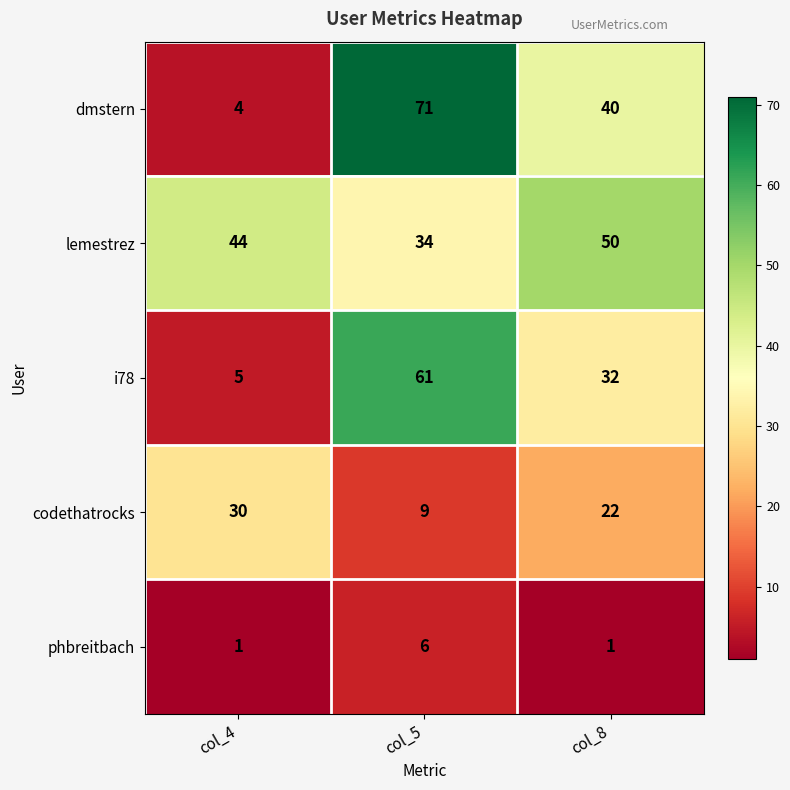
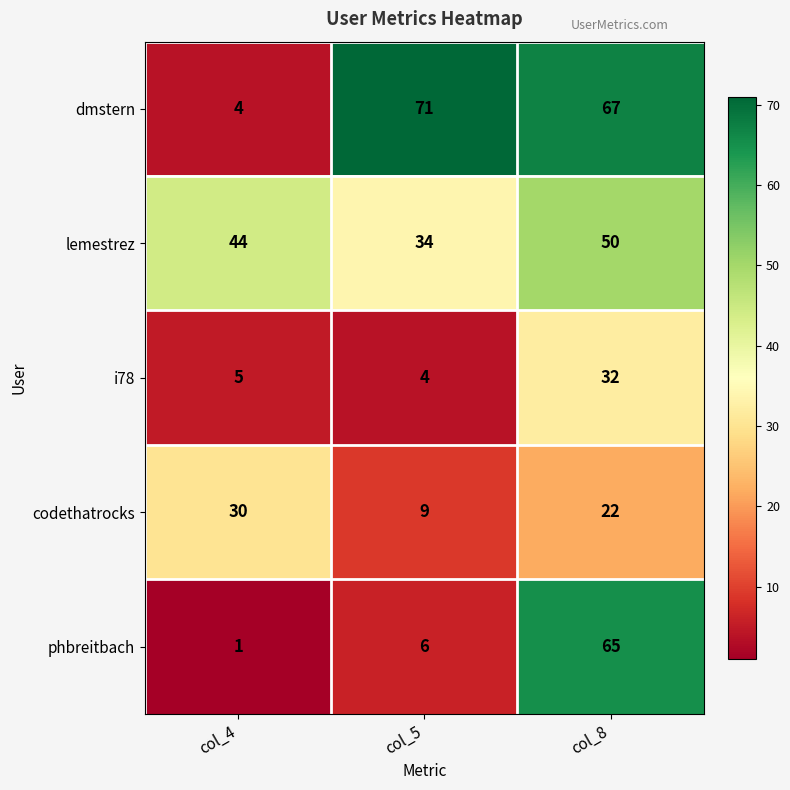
  {
    "dmstern": {
      "col_4": 4,
      "col_5": 71,
-     "col_8": 40
+     "col_8": 67
    },
    "lemestrez": {
      "col_4": 44,
      "col_5": 34,
      "col_8": 50
    },
    "i78": {
      "col_4": 5,
-     "col_5": 61,
+     "col_5": 4,
      "col_8": 32
    },
    "codethatrocks": {
      "col_4": 30,
      "col_5": 9,
      "col_8": 22
    },
    "phbreitbach": {
      "col_4": 1,
      "col_5": 6,
-     "col_8": 1
+     "col_8": 65
    }
  }
